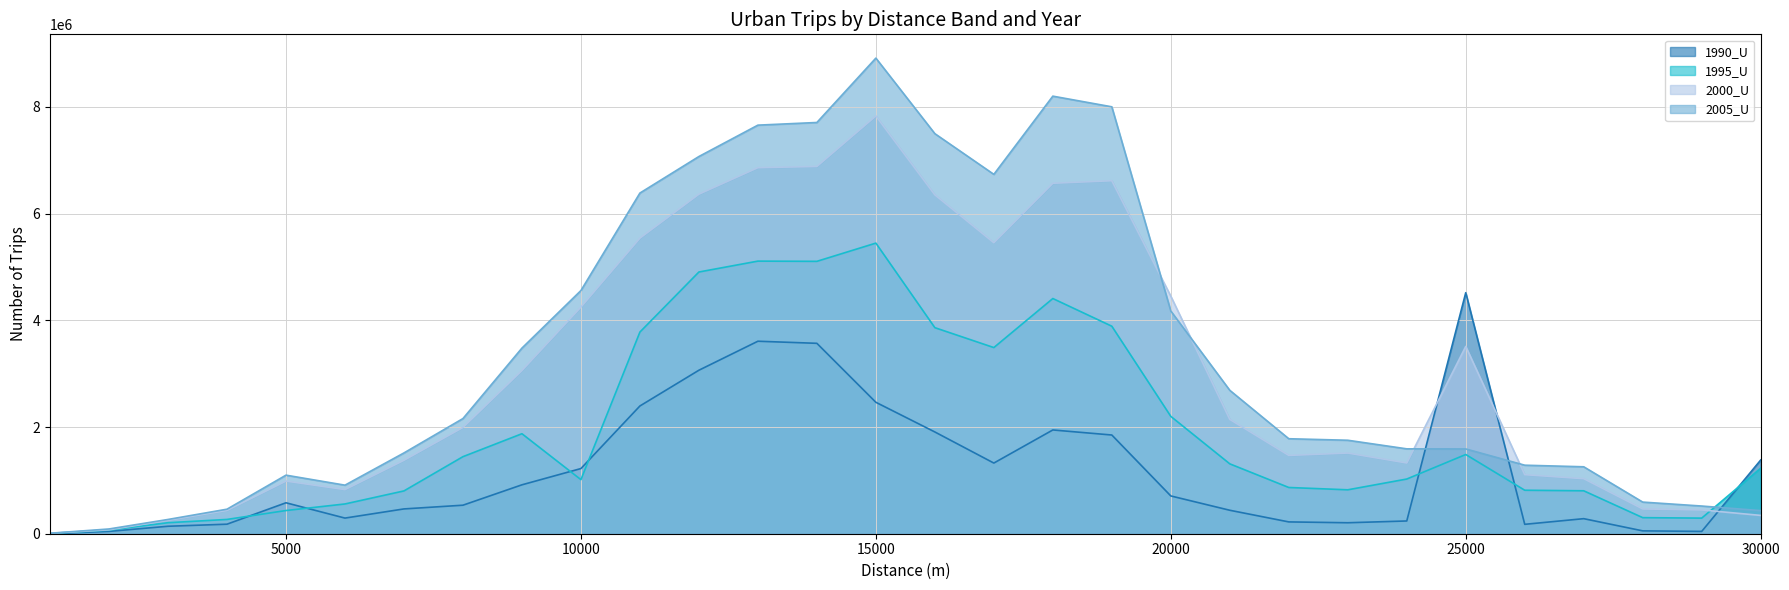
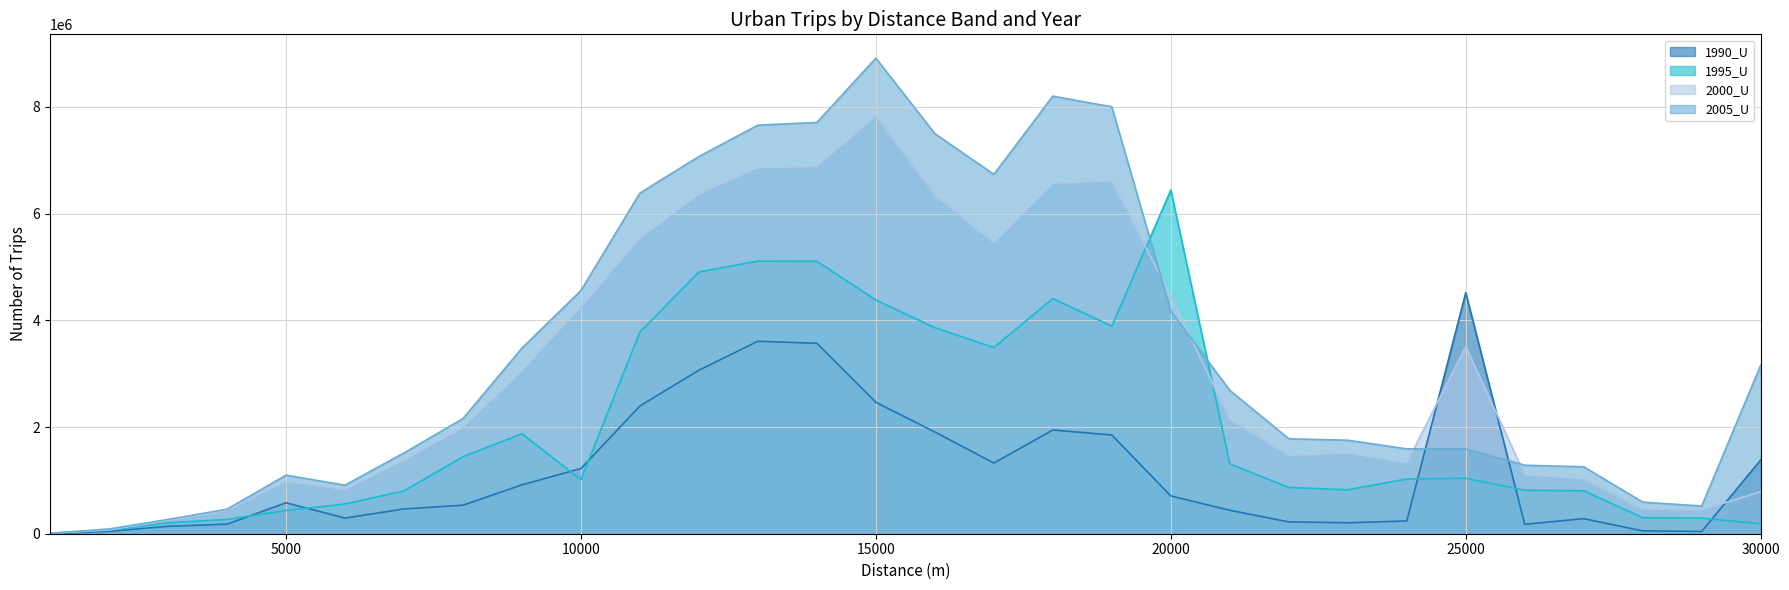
  {
    "1990_U": {
      "5000": 600000,
      "10000": 1200000,
      "15000": 2500000,
      "20000": 700000,
      "25000": 4500000,
      "30000": 1400000
    },
    "1995_U": {
      "5000": 400000,
      "10000": 1000000,
-     "15000": 5400000,
-     "20000": 2200000,
-     "25000": 1500000,
-     "30000": 1200000
+     "15000": 4400000,
+     "20000": 6400000,
+     "25000": 1000000,
+     "30000": 200000
    },
    "2000_U": {
      "5000": 1000000,
      "10000": 4200000,
      "15000": 7800000,
      "20000": 4500000,
      "25000": 3500000,
-     "30000": 300000
+     "30000": 800000
    },
    "2005_U": {
      "5000": 1100000,
      "10000": 4600000,
      "15000": 8900000,
      "20000": 4200000,
      "25000": 1600000,
-     "30000": 400000
+     "30000": 3200000
    }
  }
